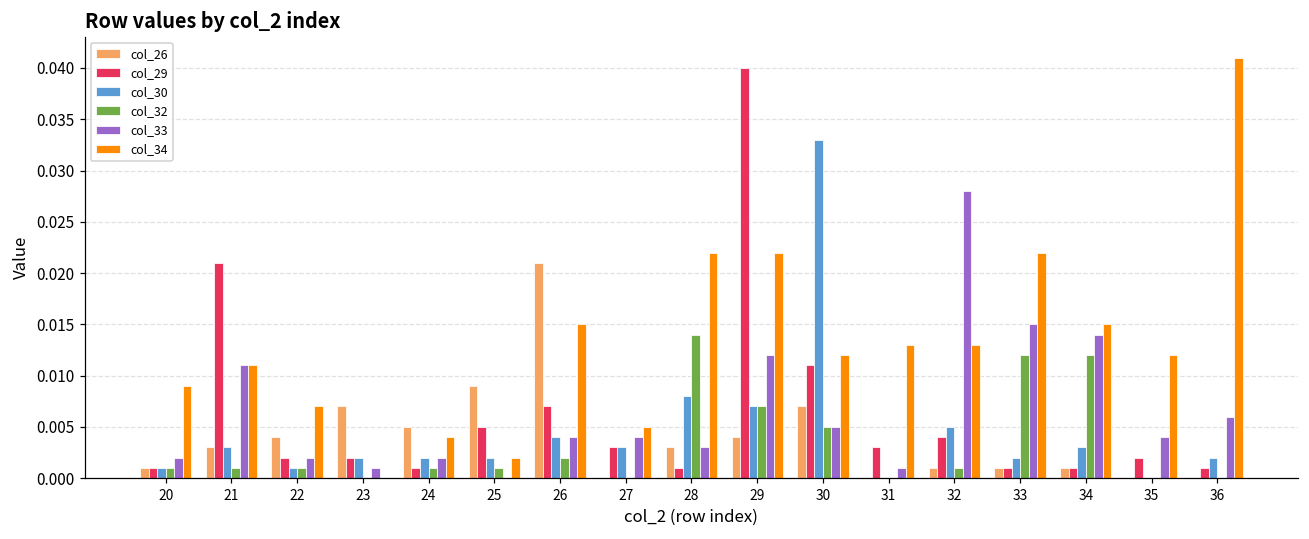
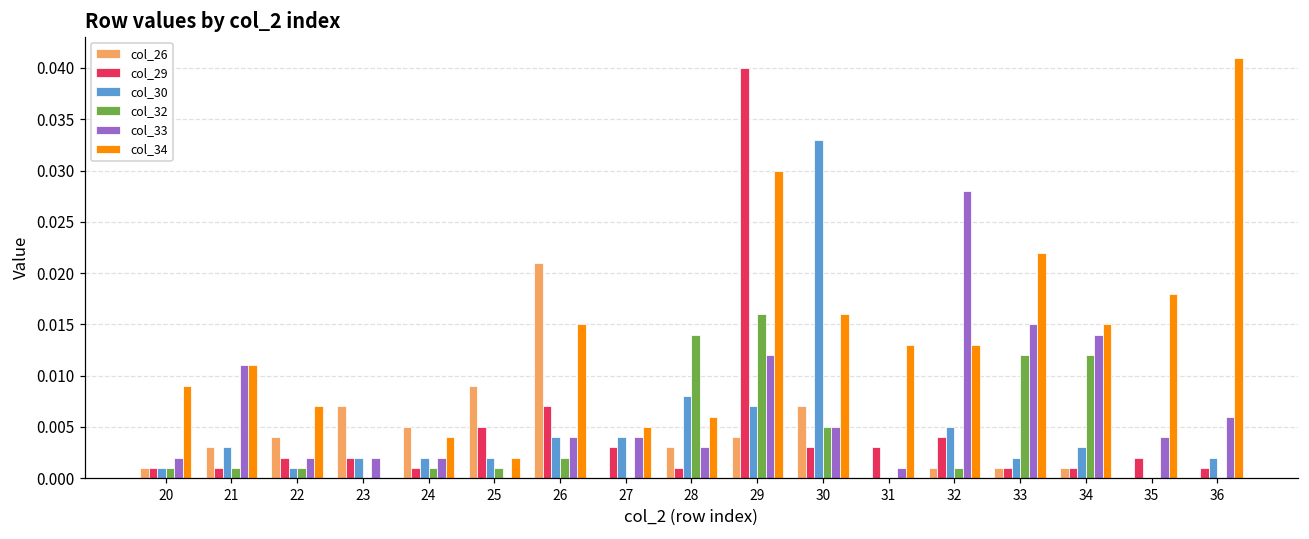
  {
    "col_26": {
      "20": 0.001,
      "21": 0.003,
      "22": 0.004,
      "23": 0.007,
      "24": 0.005,
      "25": 0.009,
      "26": 0.021,
      "27": 0.000,
      "28": 0.003,
      "29": 0.004,
      "30": 0.007,
      "31": 0.000,
      "32": 0.001,
      "33": 0.001,
      "34": 0.001,
      "35": 0.000,
      "36": 0.000
    },
    "col_29": {
      "20": 0.001,
-     "21": 0.021,
+     "21": 0.001,
      "22": 0.002,
      "23": 0.002,
      "24": 0.001,
      "25": 0.005,
      "26": 0.007,
      "27": 0.003,
      "28": 0.001,
      "29": 0.040,
-     "30": 0.011,
+     "30": 0.003,
      "31": 0.003,
      "32": 0.004,
      "33": 0.001,
      "34": 0.001,
      "35": 0.002,
      "36": 0.001
    },
    "col_30": {
      "20": 0.001,
      "21": 0.003,
      "22": 0.001,
      "23": 0.002,
      "24": 0.002,
      "25": 0.002,
      "26": 0.004,
-     "27": 0.003,
+     "27": 0.004,
      "28": 0.008,
      "29": 0.007,
      "30": 0.033,
      "31": 0.000,
      "32": 0.005,
      "33": 0.002,
      "34": 0.003,
      "35": 0.000,
      "36": 0.002
    },
    "col_32": {
      "20": 0.001,
      "21": 0.001,
      "22": 0.001,
      "23": 0.000,
      "24": 0.001,
      "25": 0.001,
      "26": 0.002,
      "27": 0.000,
      "28": 0.014,
-     "29": 0.007,
+     "29": 0.016,
      "30": 0.005,
      "31": 0.000,
      "32": 0.001,
      "33": 0.012,
      "34": 0.012,
      "35": 0.000,
      "36": 0.000
    },
    "col_33": {
      "20": 0.002,
      "21": 0.011,
      "22": 0.002,
-     "23": 0.001,
+     "23": 0.002,
      "24": 0.002,
      "25": 0.000,
      "26": 0.004,
      "27": 0.004,
      "28": 0.003,
      "29": 0.012,
      "30": 0.005,
      "31": 0.001,
      "32": 0.028,
      "33": 0.015,
      "34": 0.014,
      "35": 0.004,
      "36": 0.006
    },
    "col_34": {
      "20": 0.009,
      "21": 0.011,
      "22": 0.007,
      "23": 0.000,
      "24": 0.004,
      "25": 0.002,
      "26": 0.015,
      "27": 0.005,
-     "28": 0.022,
-     "29": 0.022,
-     "30": 0.012,
+     "28": 0.006,
+     "29": 0.030,
+     "30": 0.016,
      "31": 0.013,
      "32": 0.013,
      "33": 0.022,
      "34": 0.015,
-     "35": 0.012,
+     "35": 0.018,
      "36": 0.041
    }
  }
